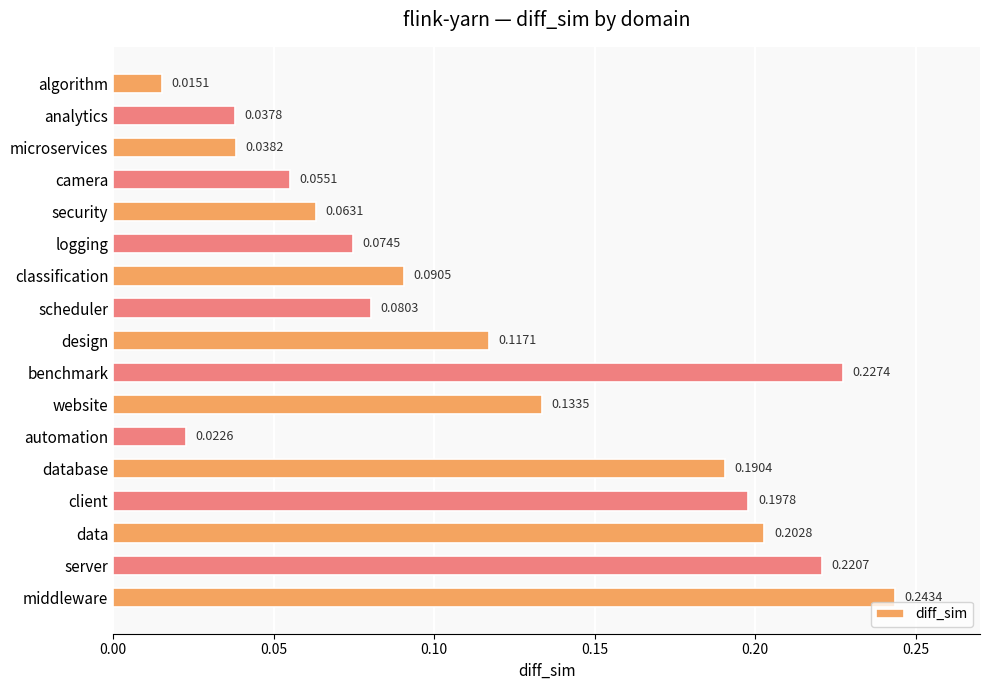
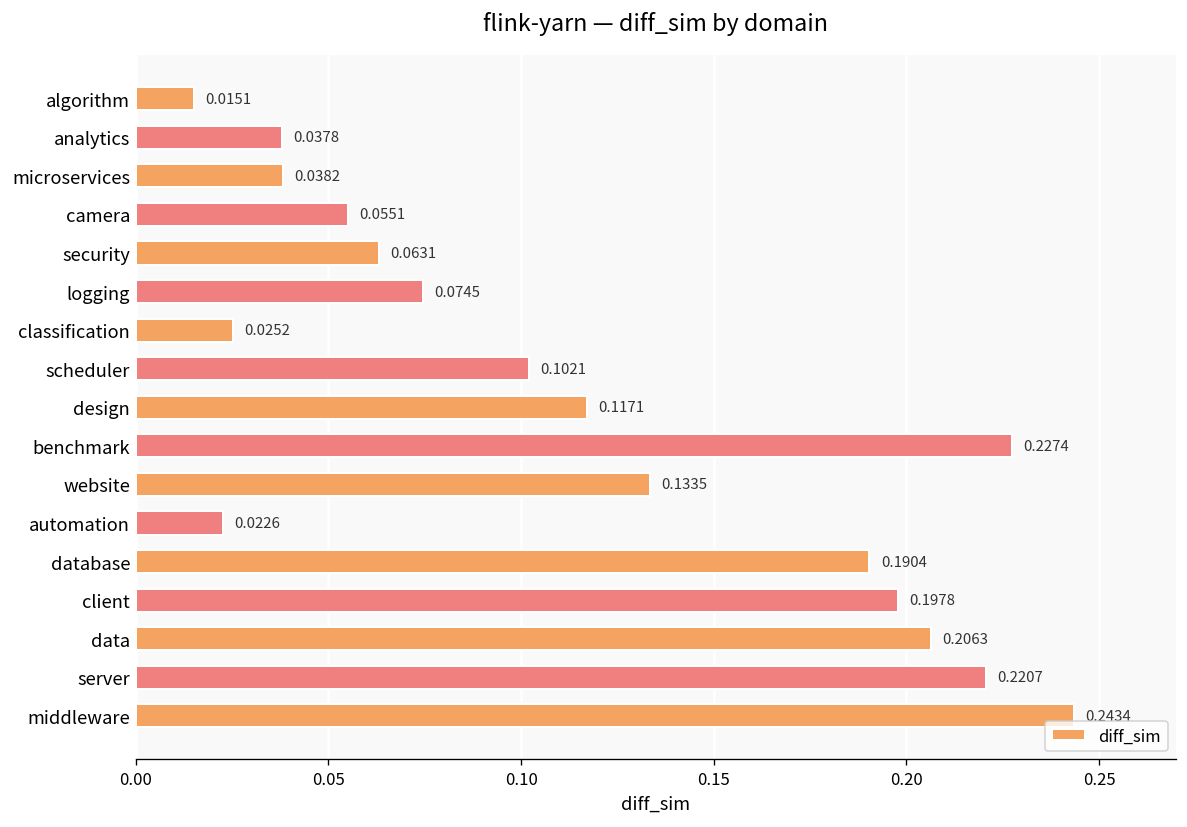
  {
    "algorithm": 0.0151,
    "analytics": 0.0378,
    "microservices": 0.0382,
    "camera": 0.0551,
    "security": 0.0631,
    "logging": 0.0745,
-   "classification": 0.0905,
-   "scheduler": 0.0803,
+   "classification": 0.0252,
+   "scheduler": 0.1021,
    "design": 0.1171,
    "benchmark": 0.2274,
    "website": 0.1335,
    "automation": 0.0226,
    "database": 0.1904,
    "client": 0.1978,
-   "data": 0.2028,
+   "data": 0.2063,
    "server": 0.2207
  }
